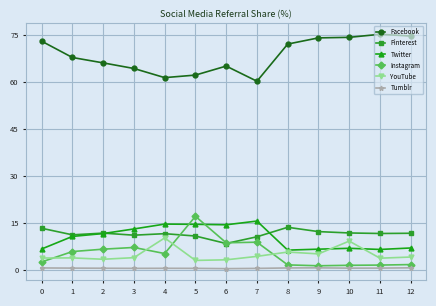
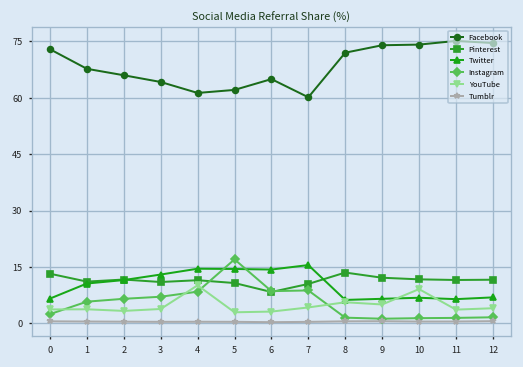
  {
    "Instagram": {
      "0": 2,
      "1": 6,
      "2": 7,
      "3": 7,
-     "4": 5,
+     "4": 8,
      "5": 17,
      "7": 9,
      "8": 1,
      "10": 1,
      "11": 1,
      "12": 2
    },
    "YouTube": {
      "0": 4,
      "1": 4,
      "2": 3,
      "3": 4,
      "4": 10,
      "5": 3,
      "6": 3,
      "7": 4,
      "9": 5,
      "10": 9,
      "11": 4,
      "12": 4
    },
    "Tumblr": {
      "0": 1,
      "1": 0,
      "2": 0,
      "3": 0,
      "4": 0,
      "5": 0,
      "6": 0,
      "7": 0,
      "8": 1,
      "10": 0,
      "11": 0,
      "12": 1
    }
  }
